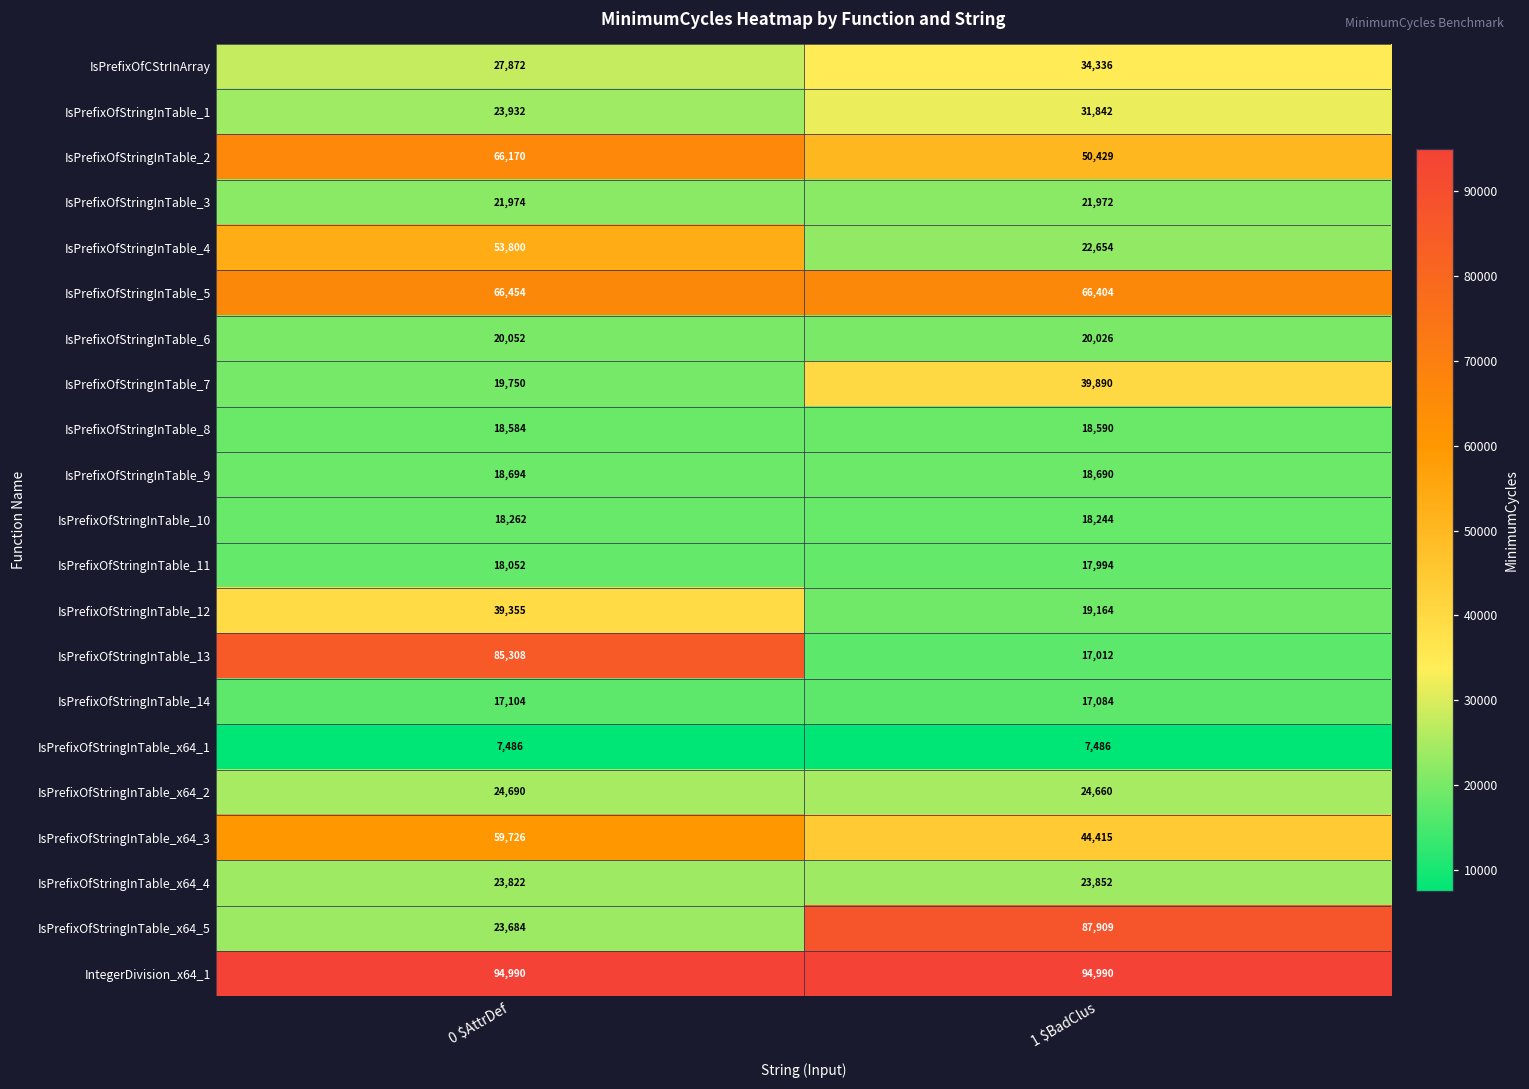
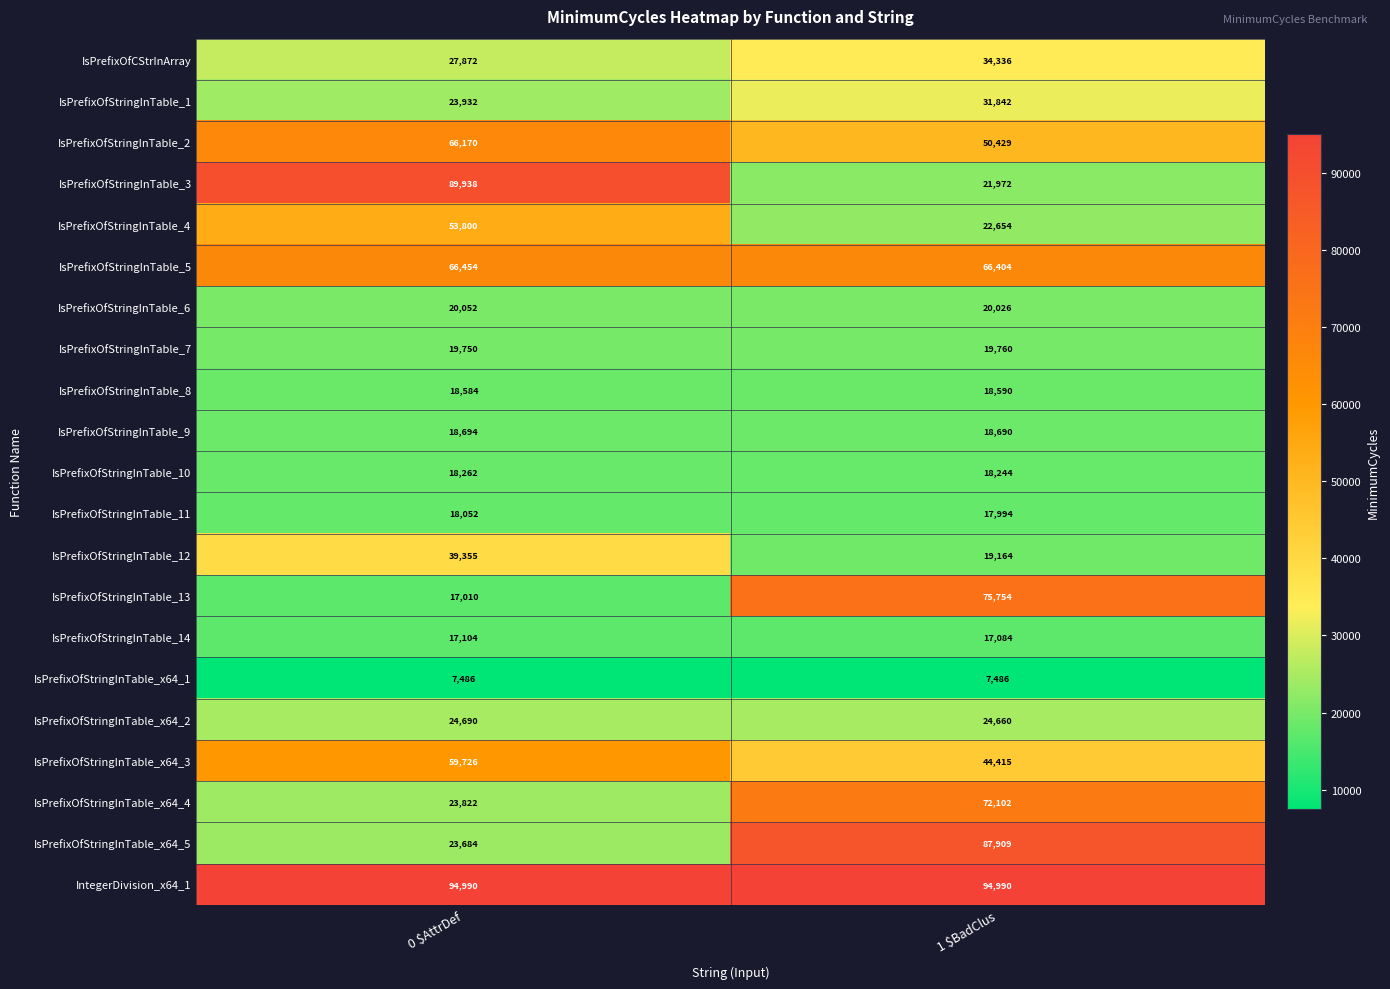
  {
    "IsPrefixOfCStrInArray": {
      "0 $AttrDef": "27,872",
      "1 $BadClus": "34,336"
    },
    "IsPrefixOfStringInTable_1": {
      "0 $AttrDef": "23,932",
      "1 $BadClus": "31,842"
    },
    "IsPrefixOfStringInTable_2": {
      "0 $AttrDef": "66,170",
      "1 $BadClus": "50,429"
    },
    "IsPrefixOfStringInTable_3": {
-     "0 $AttrDef": "21,974",
+     "0 $AttrDef": "89,938",
      "1 $BadClus": "21,972"
    },
    "IsPrefixOfStringInTable_4": {
      "0 $AttrDef": "53,800",
      "1 $BadClus": "22,654"
    },
    "IsPrefixOfStringInTable_5": {
      "0 $AttrDef": "66,454",
      "1 $BadClus": "66,404"
    },
    "IsPrefixOfStringInTable_6": {
      "0 $AttrDef": "20,052",
      "1 $BadClus": "20,026"
    },
    "IsPrefixOfStringInTable_7": {
      "0 $AttrDef": "19,750",
-     "1 $BadClus": "39,890"
+     "1 $BadClus": "19,760"
    },
    "IsPrefixOfStringInTable_8": {
      "0 $AttrDef": "18,584",
      "1 $BadClus": "18,590"
    },
    "IsPrefixOfStringInTable_9": {
      "0 $AttrDef": "18,694",
      "1 $BadClus": "18,690"
    },
    "IsPrefixOfStringInTable_10": {
      "0 $AttrDef": "18,262",
      "1 $BadClus": "18,244"
    },
    "IsPrefixOfStringInTable_11": {
      "0 $AttrDef": "18,052",
      "1 $BadClus": "17,994"
    },
    "IsPrefixOfStringInTable_12": {
      "0 $AttrDef": "39,355",
      "1 $BadClus": "19,164"
    },
    "IsPrefixOfStringInTable_13": {
-     "0 $AttrDef": "85,308",
-     "1 $BadClus": "17,012"
+     "0 $AttrDef": "17,010",
+     "1 $BadClus": "75,754"
    },
    "IsPrefixOfStringInTable_14": {
      "0 $AttrDef": "17,104",
      "1 $BadClus": "17,084"
    },
    "IsPrefixOfStringInTable_x64_1": {
      "0 $AttrDef": "7,486",
      "1 $BadClus": "7,486"
    },
    "IsPrefixOfStringInTable_x64_2": {
      "0 $AttrDef": "24,690",
      "1 $BadClus": "24,660"
    },
    "IsPrefixOfStringInTable_x64_3": {
      "0 $AttrDef": "59,726",
      "1 $BadClus": "44,415"
    },
    "IsPrefixOfStringInTable_x64_4": {
      "0 $AttrDef": "23,822",
-     "1 $BadClus": "23,852"
+     "1 $BadClus": "72,102"
    },
    "IsPrefixOfStringInTable_x64_5": {
      "0 $AttrDef": "23,684",
      "1 $BadClus": "87,909"
    },
    "IntegerDivision_x64_1": {
      "0 $AttrDef": "94,990",
      "1 $BadClus": "94,990"
    }
  }
